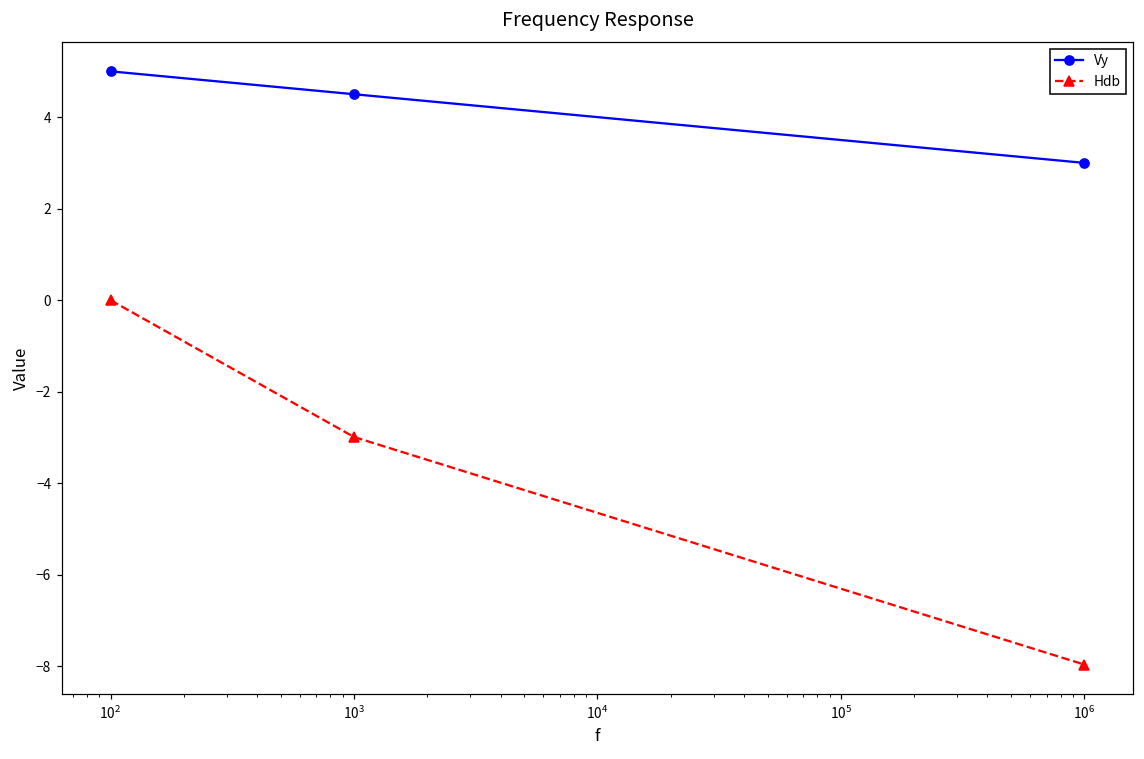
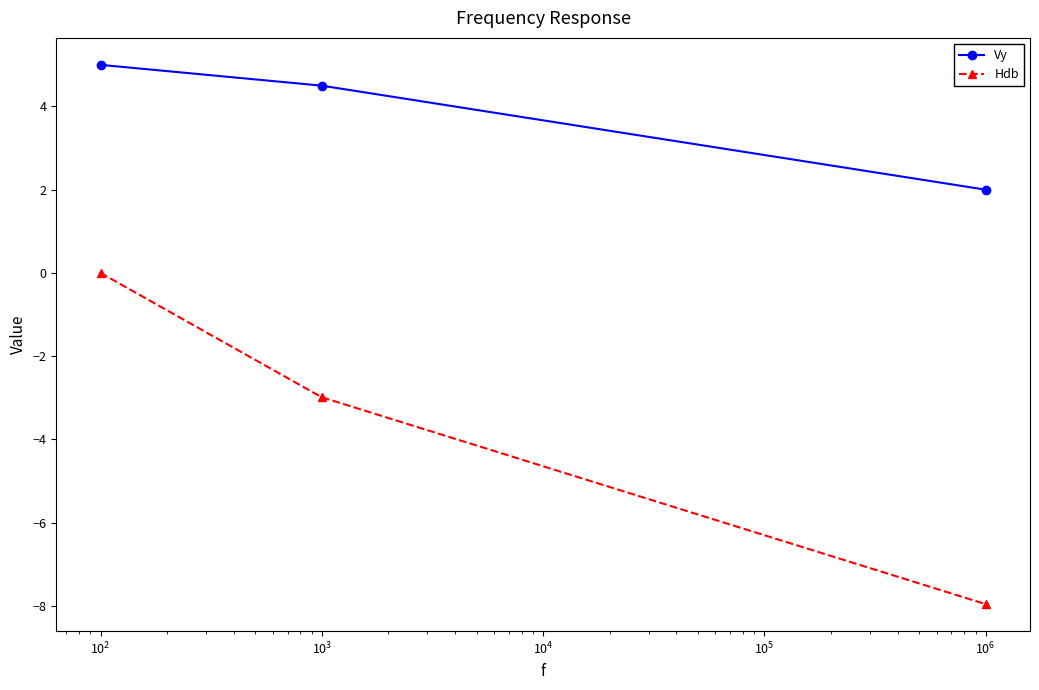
  {
    "Vy": {
      "10^2": 5,
      "10^3": 4.5,
-     "10^6": 3
+     "10^6": 2
    },
    "Hdb": {
      "10^2": 0,
      "10^3": -3,
      "10^6": -8
    }
  }
